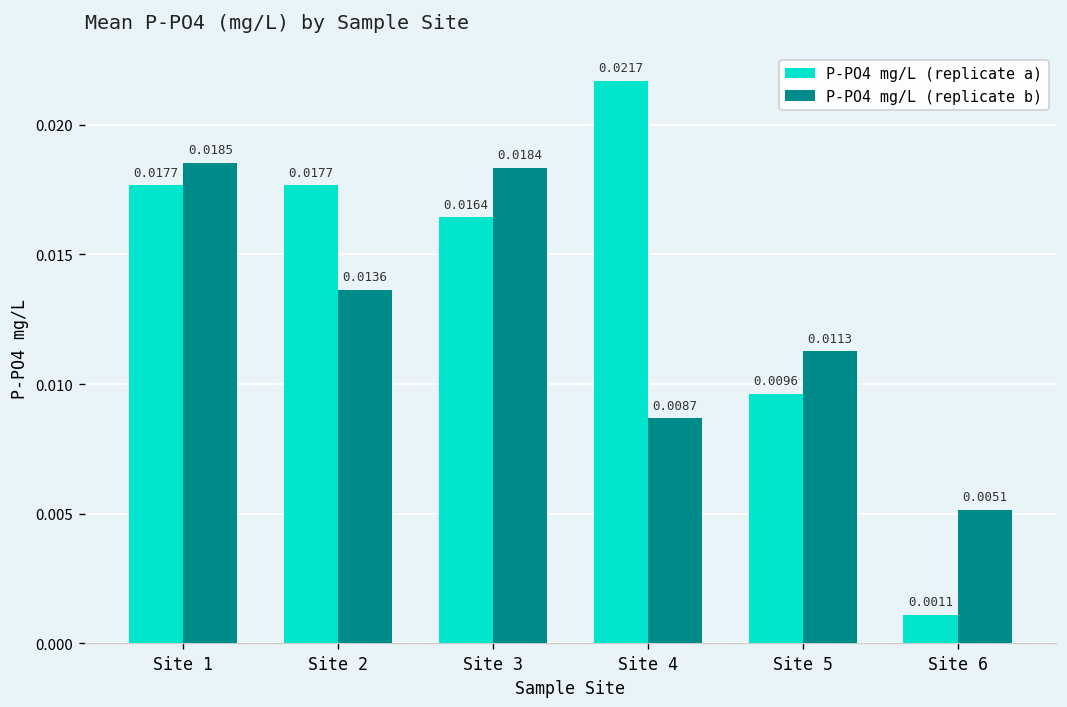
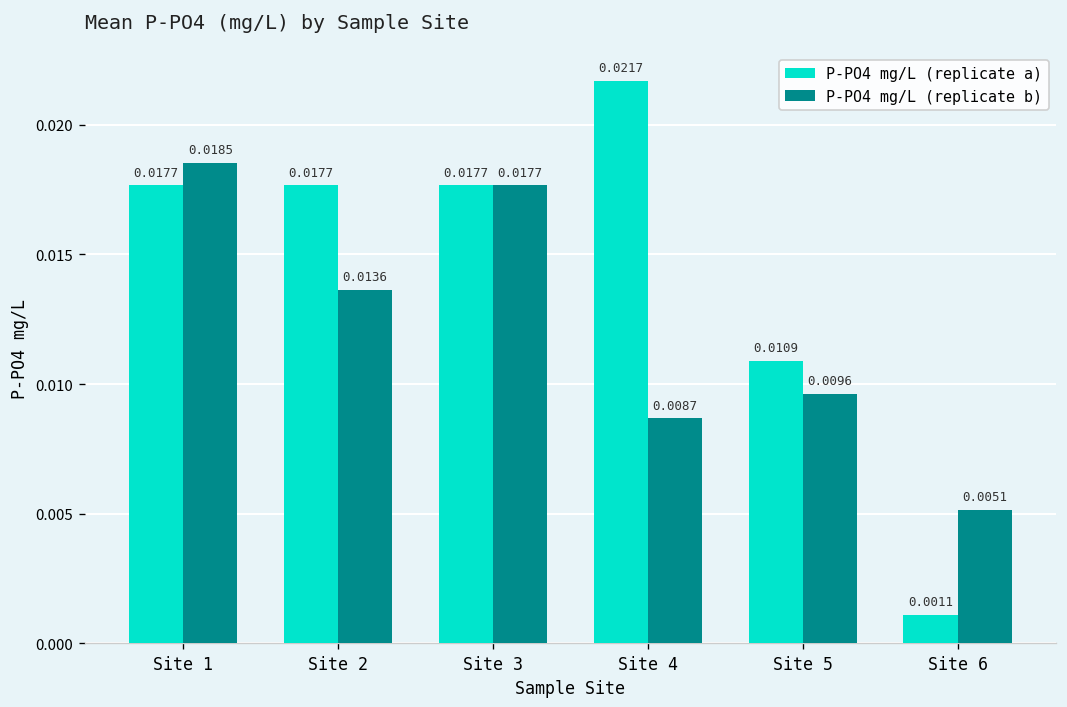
  {
    "P-PO4 mg/L (replicate a)": {
      "Site 1": 0.0177,
      "Site 2": 0.0177,
-     "Site 3": 0.0164,
+     "Site 3": 0.0177,
      "Site 4": 0.0217,
-     "Site 5": 0.0096,
+     "Site 5": 0.0109,
      "Site 6": 0.0011
    },
    "P-PO4 mg/L (replicate b)": {
      "Site 1": 0.0185,
      "Site 2": 0.0136,
-     "Site 3": 0.0184,
+     "Site 3": 0.0177,
      "Site 4": 0.0087,
-     "Site 5": 0.0113,
+     "Site 5": 0.0096,
      "Site 6": 0.0051
    }
  }
